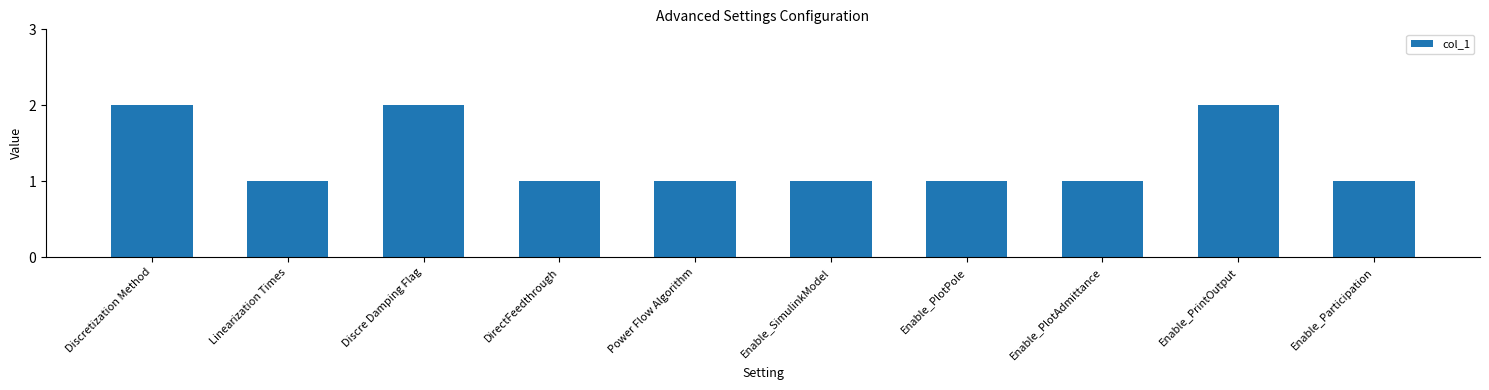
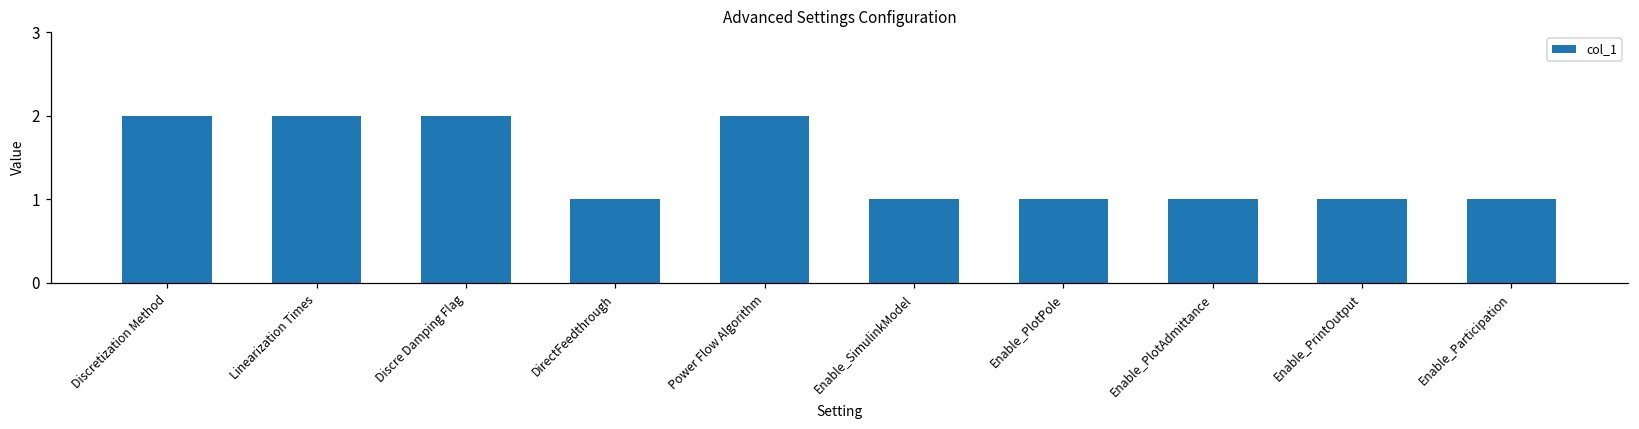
  {
    "Discretization Method": 2,
-   "Linearization Times": 1,
+   "Linearization Times": 2,
    "Discre Damping Flag": 2,
    "DirectFeedthrough": 1,
-   "Power Flow Algorithm": 1,
+   "Power Flow Algorithm": 2,
    "Enable_SimulinkModel": 1,
    "Enable_PlotPole": 1,
    "Enable_PlotAdmittance": 1,
-   "Enable_PrintOutput": 2,
+   "Enable_PrintOutput": 1,
    "Enable_Participation": 1
  }
